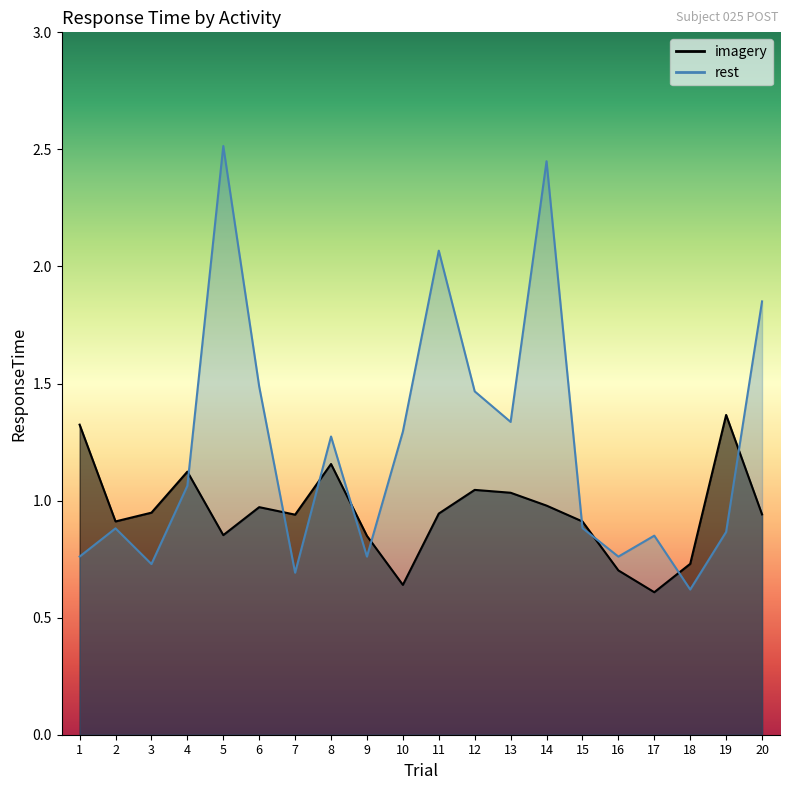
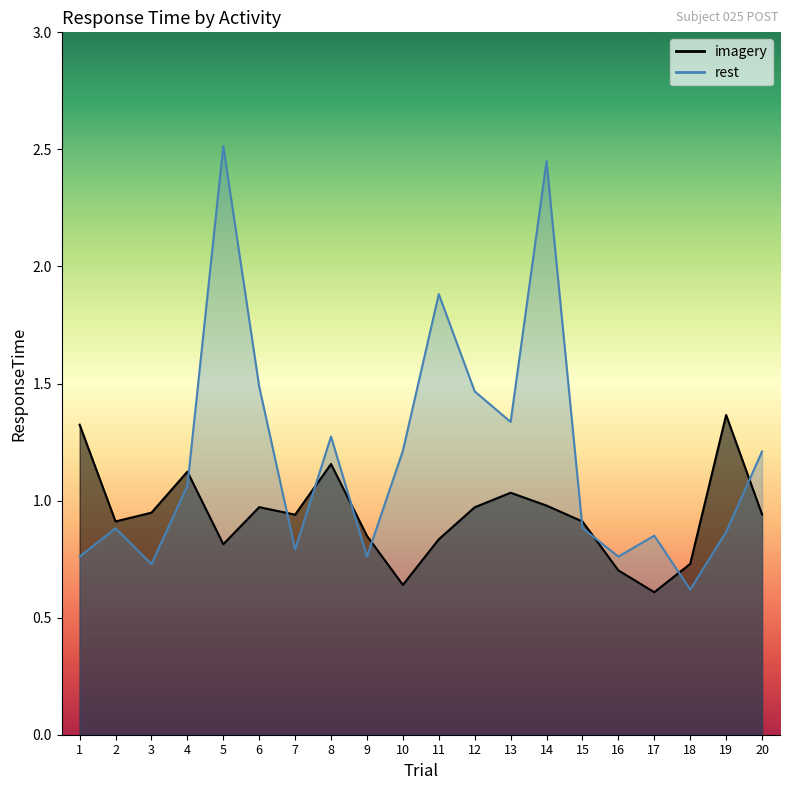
  {
    "imagery": {
      "1": 1.32,
      "2": 0.91,
      "3": 0.95,
      "4": 1.12,
-     "5": 0.85,
+     "5": 0.81,
      "6": 0.97,
      "7": 0.94,
      "8": 1.16,
      "9": 0.85,
      "10": 0.64,
-     "11": 0.94,
-     "12": 1.05,
+     "11": 0.83,
+     "12": 0.97,
      "13": 1.03,
      "14": 0.98,
      "15": 0.91,
      "16": 0.70,
      "17": 0.61,
      "18": 0.73,
      "19": 1.37,
      "20": 0.94
    },
    "rest": {
      "1": 0.76,
      "2": 0.88,
      "3": 0.73,
      "4": 1.06,
      "5": 2.51,
      "6": 1.49,
-     "7": 0.69,
+     "7": 0.79,
      "8": 1.27,
      "9": 0.76,
-     "10": 1.29,
-     "11": 2.07,
+     "10": 1.21,
+     "11": 1.88,
      "12": 1.47,
      "13": 1.34,
      "14": 2.45,
      "15": 0.88,
      "16": 0.76,
      "17": 0.85,
      "18": 0.62,
      "19": 0.87,
-     "20": 1.85
+     "20": 1.21
    }
  }
